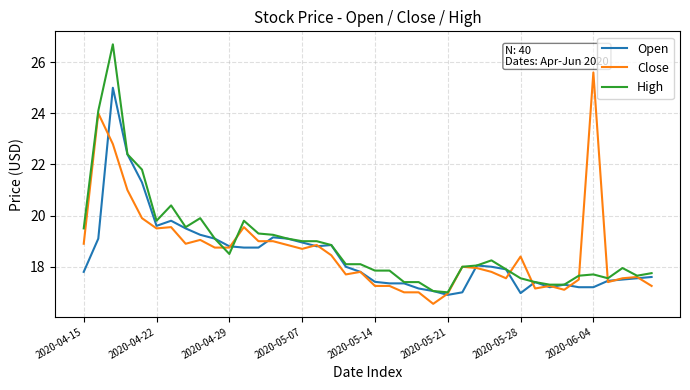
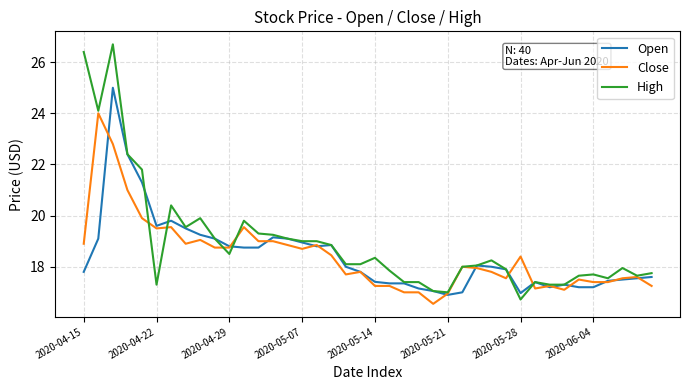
  {
    "Open": {
      "2020-04-15": 17.8,
      "2020-05-14": 17.4,
      "2020-05-28": 17.0,
      "2020-06-04": 17.2
    },
    "Close": {
      "2020-04-15": 18.9,
      "2020-05-07": 18.7,
      "2020-05-14": 17.3,
      "2020-05-28": 18.4,
-     "2020-06-04": 25.6
+     "2020-06-04": 17.4
    },
    "High": {
-     "2020-04-15": 19.5,
-     "2020-04-22": 19.8,
+     "2020-04-15": 26.4,
+     "2020-04-22": 17.3,
      "2020-04-29": 18.5,
-     "2020-05-14": 17.9,
-     "2020-05-28": 17.6,
+     "2020-05-14": 18.4,
+     "2020-05-28": 16.7,
      "2020-06-04": 17.7
    }
  }
